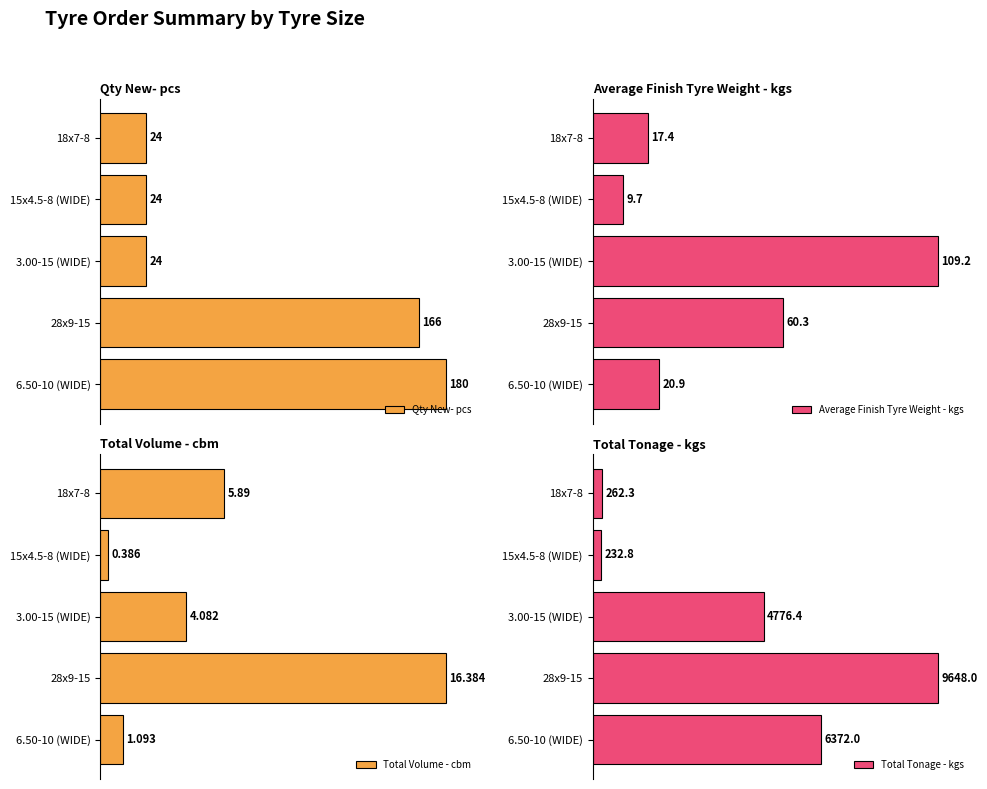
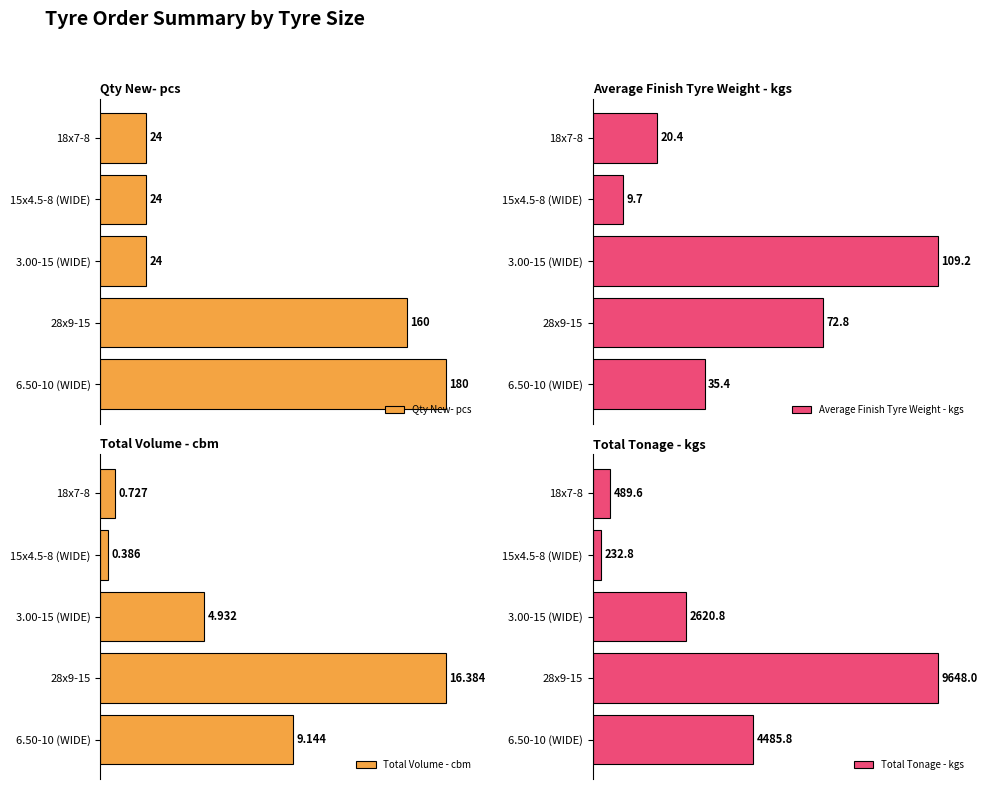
  {
    "Qty New- pcs": {
-     "28x9-15": 166
+     "28x9-15": 160
    },
    "Average Finish Tyre Weight - kgs": {
-     "18x7-8": 17.4,
-     "28x9-15": 60.3,
-     "6.50-10 (WIDE)": 20.9
+     "18x7-8": 20.4,
+     "28x9-15": 72.8,
+     "6.50-10 (WIDE)": 35.4
    },
    "Total Volume - cbm": {
-     "18x7-8": 5.89,
-     "3.00-15 (WIDE)": 4.082,
-     "6.50-10 (WIDE)": 1.093
+     "18x7-8": 0.727,
+     "3.00-15 (WIDE)": 4.932,
+     "6.50-10 (WIDE)": 9.144
    },
    "Total Tonage - kgs": {
-     "18x7-8": 262.3,
-     "3.00-15 (WIDE)": 4776.4,
-     "6.50-10 (WIDE)": 6372.0
+     "18x7-8": 489.6,
+     "3.00-15 (WIDE)": 2620.8,
+     "6.50-10 (WIDE)": 4485.8
    }
  }
